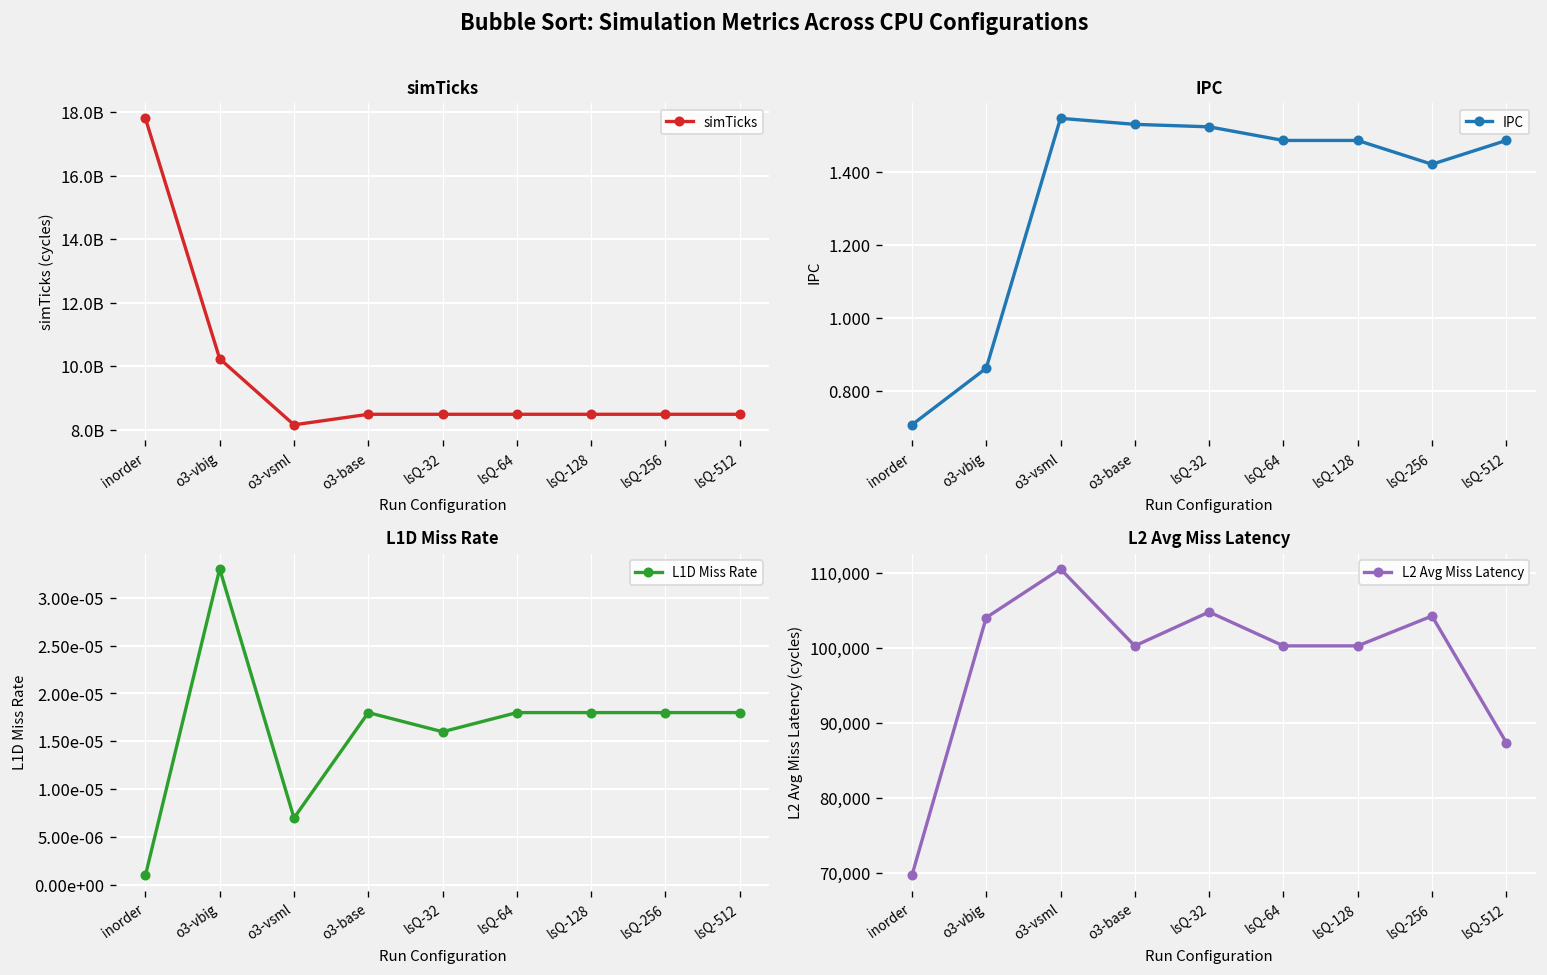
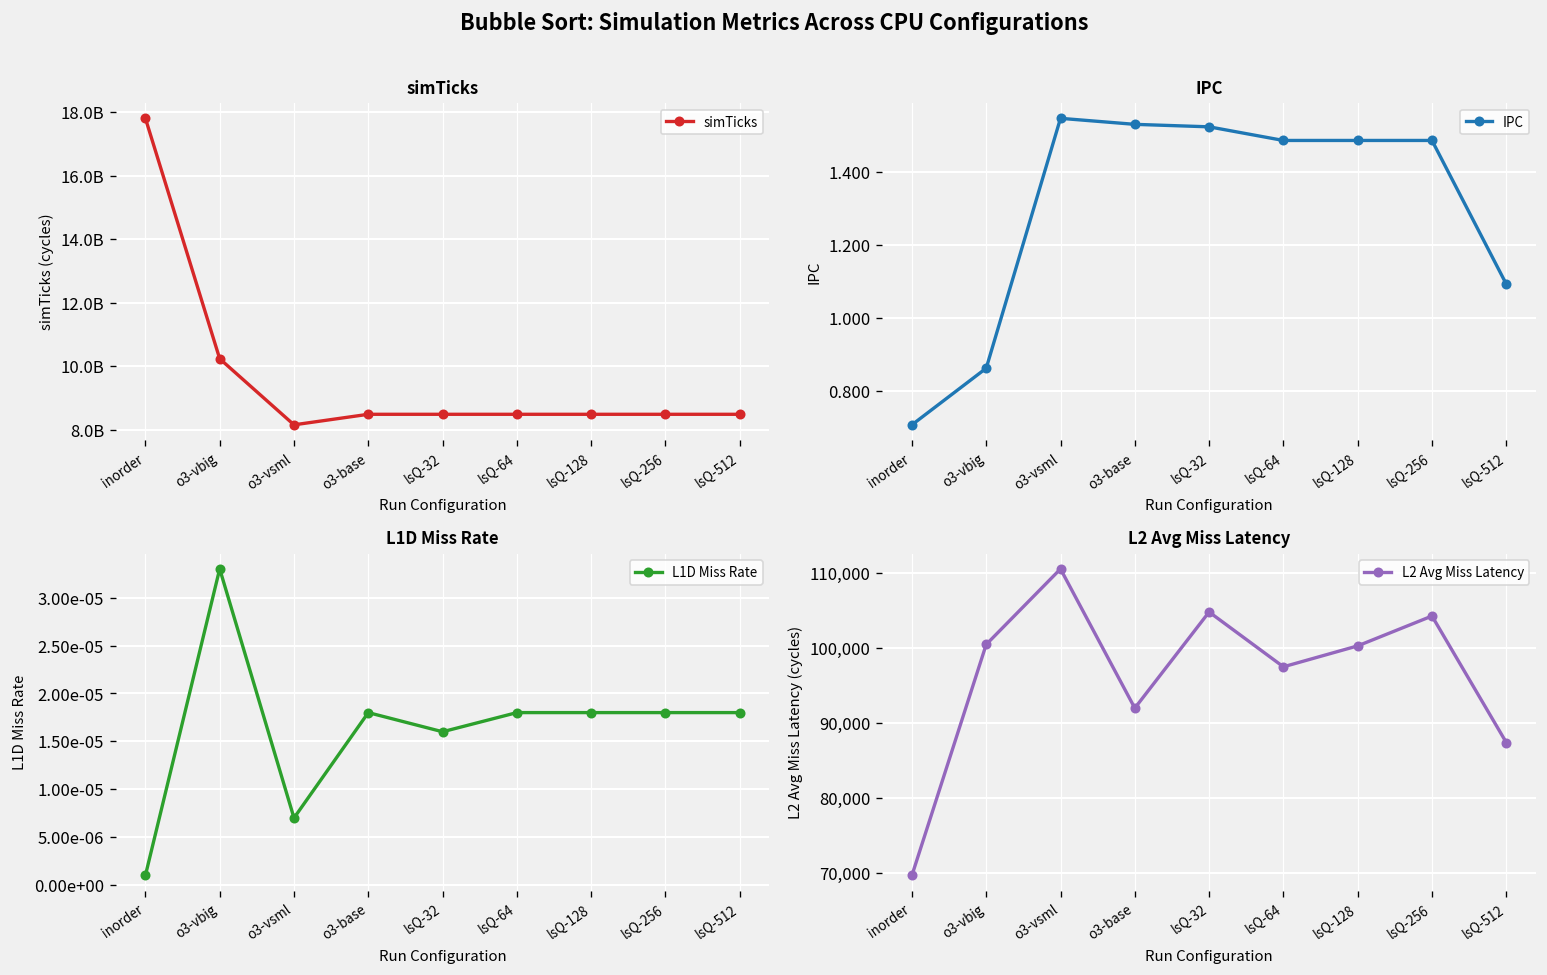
  {
    "simTicks": {
      "inorder": "17800000000",
      "o3-vbig": "10200000000",
      "o3-vsml": "8100000000",
      "o3-base": "8500000000",
      "lsQ-32": "8500000000",
      "lsQ-64": "8500000000",
      "lsQ-128": "8500000000",
      "lsQ-256": "8500000000",
      "lsQ-512": "8500000000"
    },
    "IPC": {
      "inorder": "0.71",
      "o3-vbig": "0.86",
      "o3-vsml": "1.55",
      "o3-base": "1.53",
      "lsQ-32": "1.52",
      "lsQ-64": "1.49",
      "lsQ-128": "1.49",
-     "lsQ-256": "1.42",
-     "lsQ-512": "1.49"
+     "lsQ-256": "1.49",
+     "lsQ-512": "1.09"
    },
    "L1D Miss Rate": {
      "inorder": "0.000001",
      "o3-vbig": "0.000033",
      "o3-vsml": "0.000007",
      "o3-base": "0.000018",
      "lsQ-32": "0.000016",
      "lsQ-64": "0.000018",
      "lsQ-128": "0.000018",
      "lsQ-256": "0.000018",
      "lsQ-512": "0.000018"
    },
    "L2 Avg Miss Latency": {
      "inorder": "70,000",
-     "o3-vbig": "104,000",
+     "o3-vbig": "100,000",
      "o3-vsml": "111,000",
-     "o3-base": "100,000",
+     "o3-base": "92,000",
      "lsQ-32": "105,000",
-     "lsQ-64": "100,000",
+     "lsQ-64": "97,000",
      "lsQ-128": "100,000",
      "lsQ-256": "104,000",
      "lsQ-512": "87,000"
    }
  }
